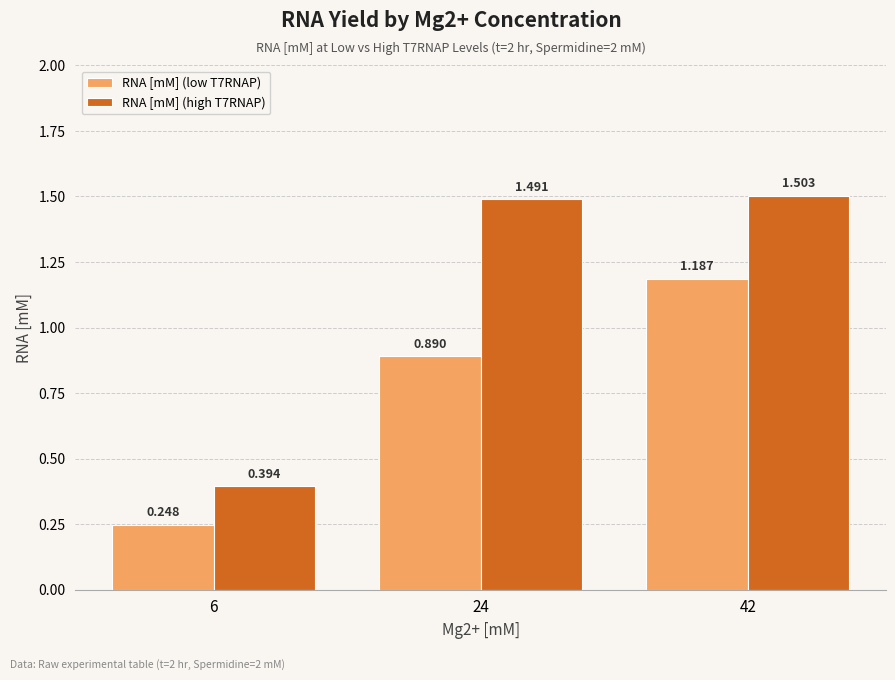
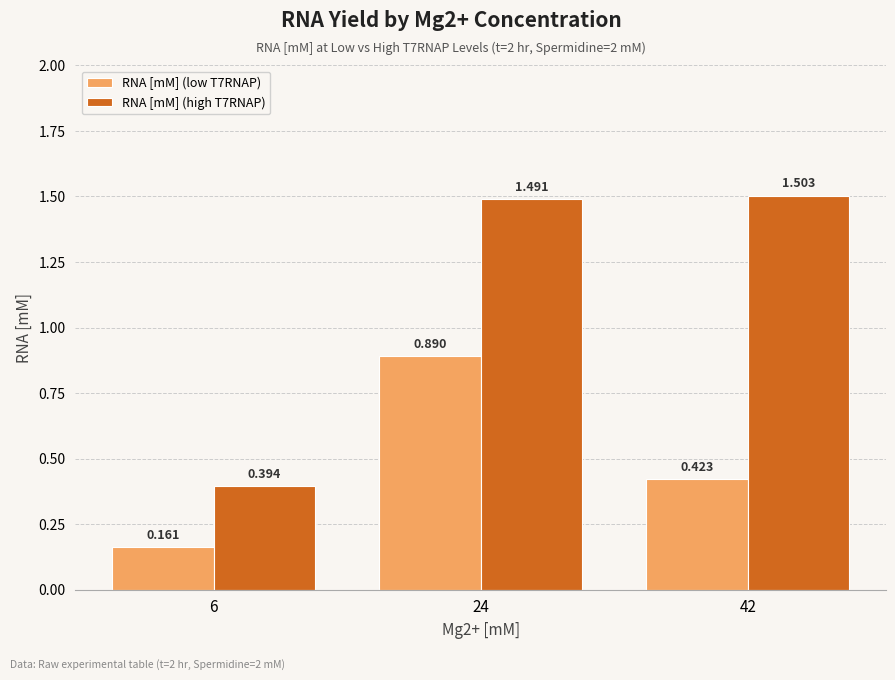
  {
    "RNA [mM] (low T7RNAP)": {
-     "6": 0.248,
+     "6": 0.161,
      "24": 0.890,
-     "42": 1.187
+     "42": 0.423
    },
    "RNA [mM] (high T7RNAP)": {
      "6": 0.394,
      "24": 1.491,
      "42": 1.503
    }
  }
